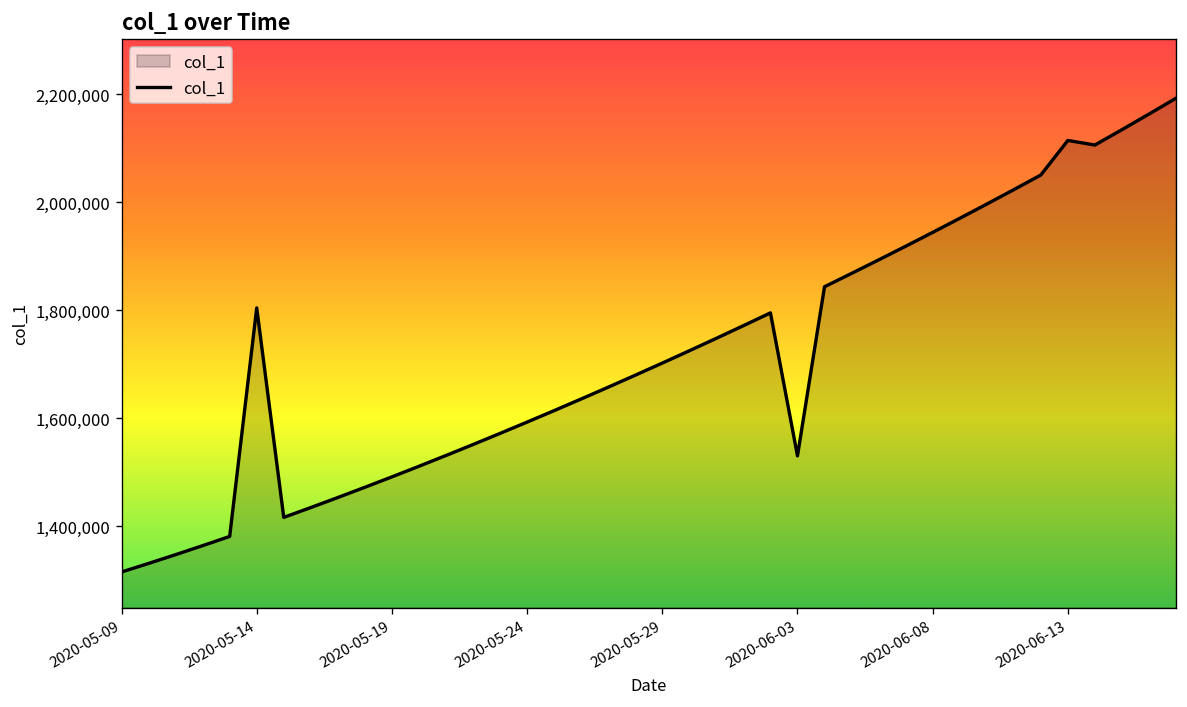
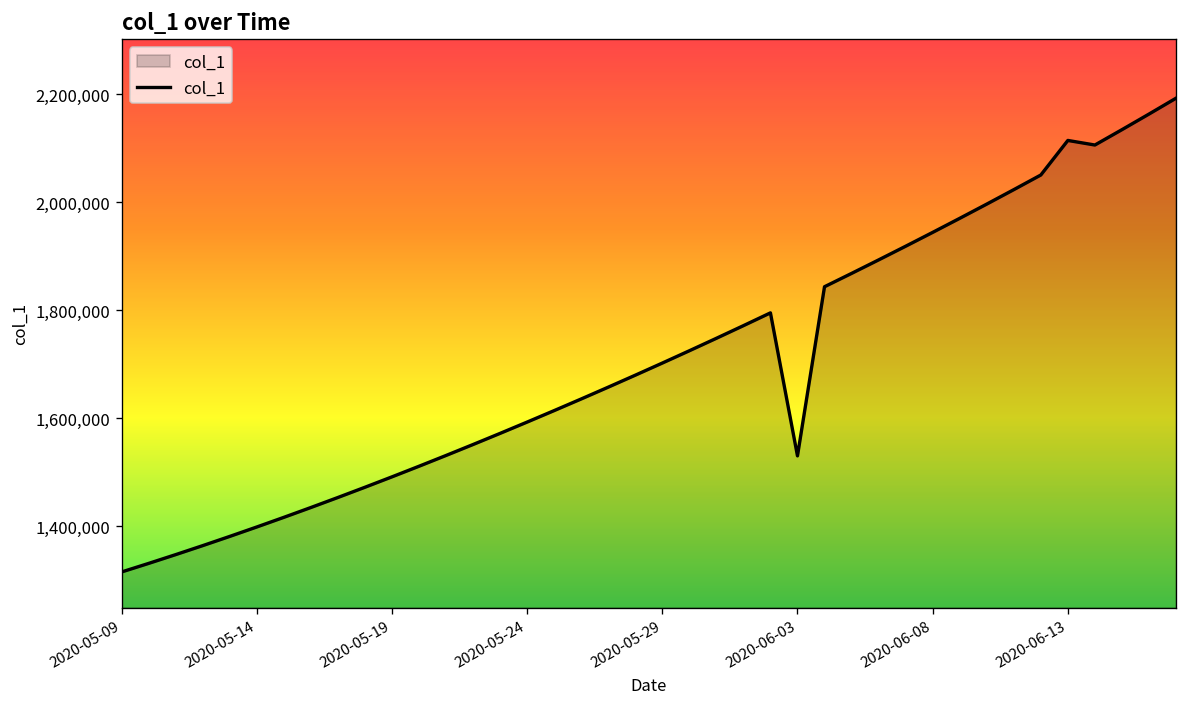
  {
    "2020-05-09": "1,320,000",
-   "2020-05-14": "1,800,000",
+   "2020-05-14": "1,400,000",
    "2020-05-19": "1,490,000",
    "2020-05-24": "1,590,000",
    "2020-05-29": "1,700,000",
    "2020-06-03": "1,530,000",
    "2020-06-08": "1,940,000",
    "2020-06-13": "2,110,000"
  }
